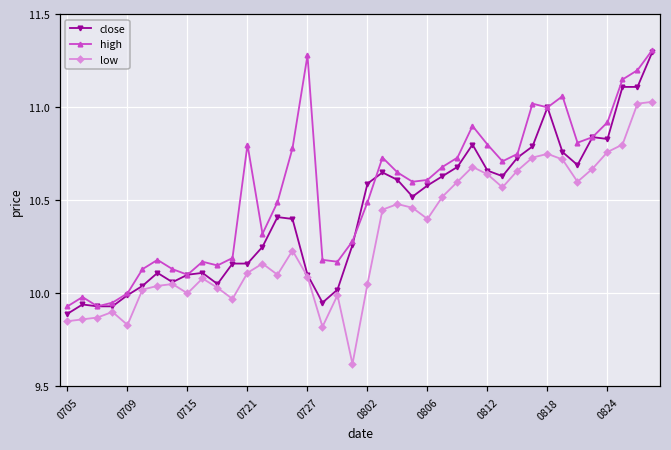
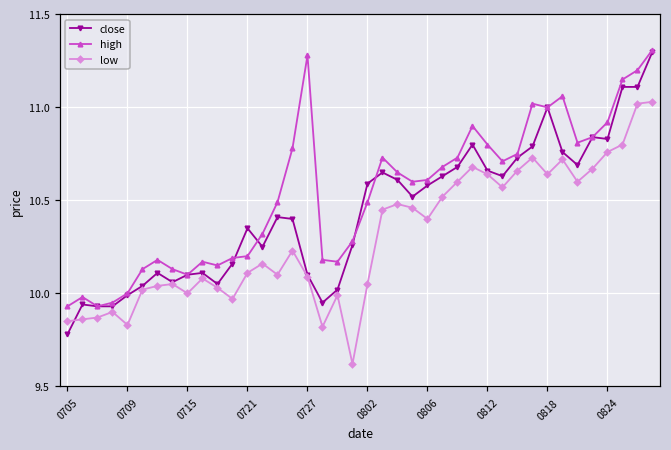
  {
    "close": {
-     "0705": 9.89,
-     "0721": 10.16,
+     "0705": 9.78,
+     "0721": 10.35,
      "0802": 10.59,
      "0806": 10.58,
      "0812": 10.66,
      "0824": 10.83
    },
    "high": {
      "0705": 9.93,
-     "0721": 10.8,
+     "0721": 10.2,
      "0727": 11.28,
      "0802": 10.5,
      "0806": 10.6,
      "0812": 10.8,
      "0824": 10.92
    },
    "low": {
      "0705": 9.85,
      "0709": 9.83,
      "0715": 10.00,
      "0721": 10.11,
      "0802": 10.05,
      "0806": 10.40,
      "0812": 10.64,
-     "0818": 10.75,
+     "0818": 10.64,
      "0824": 10.76
    }
  }
